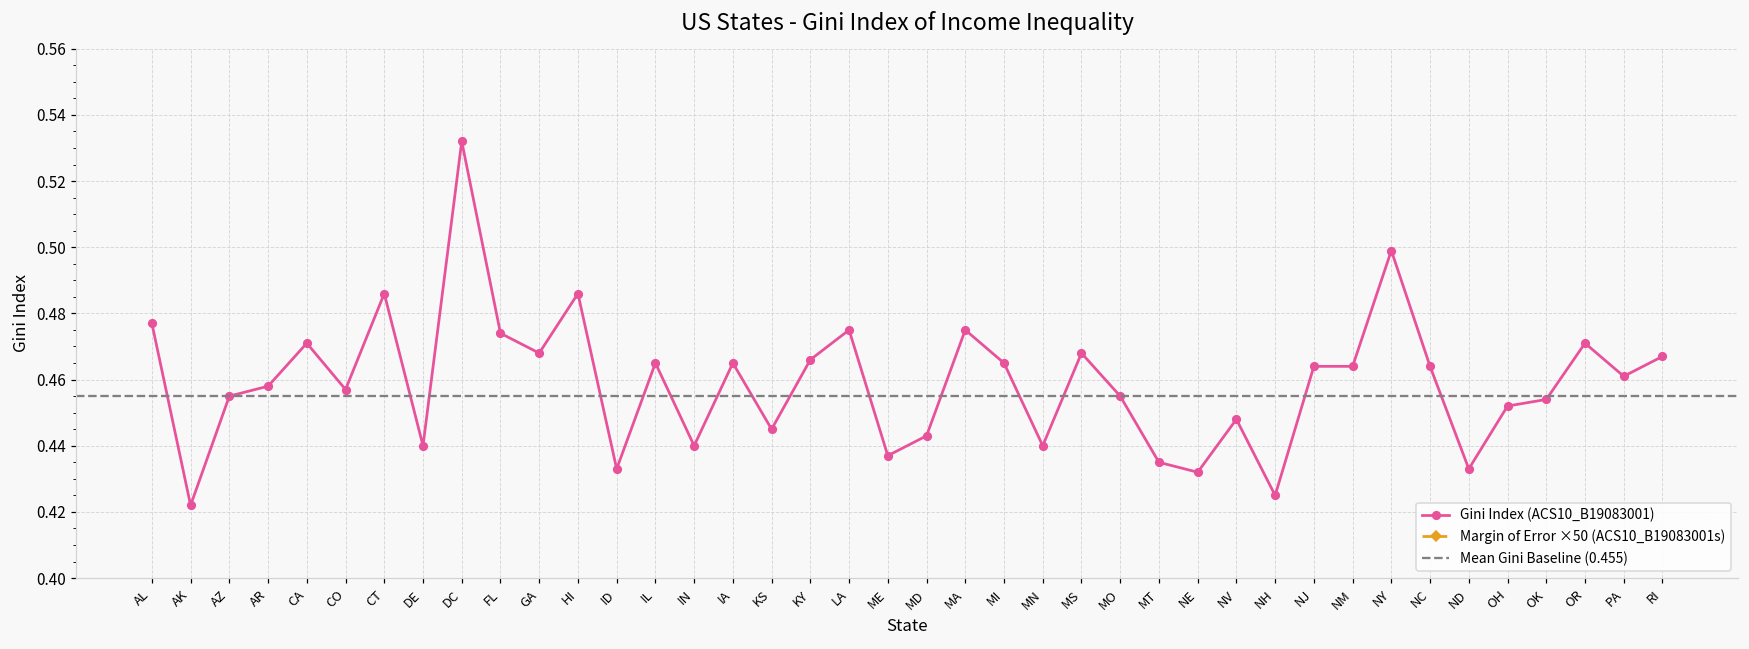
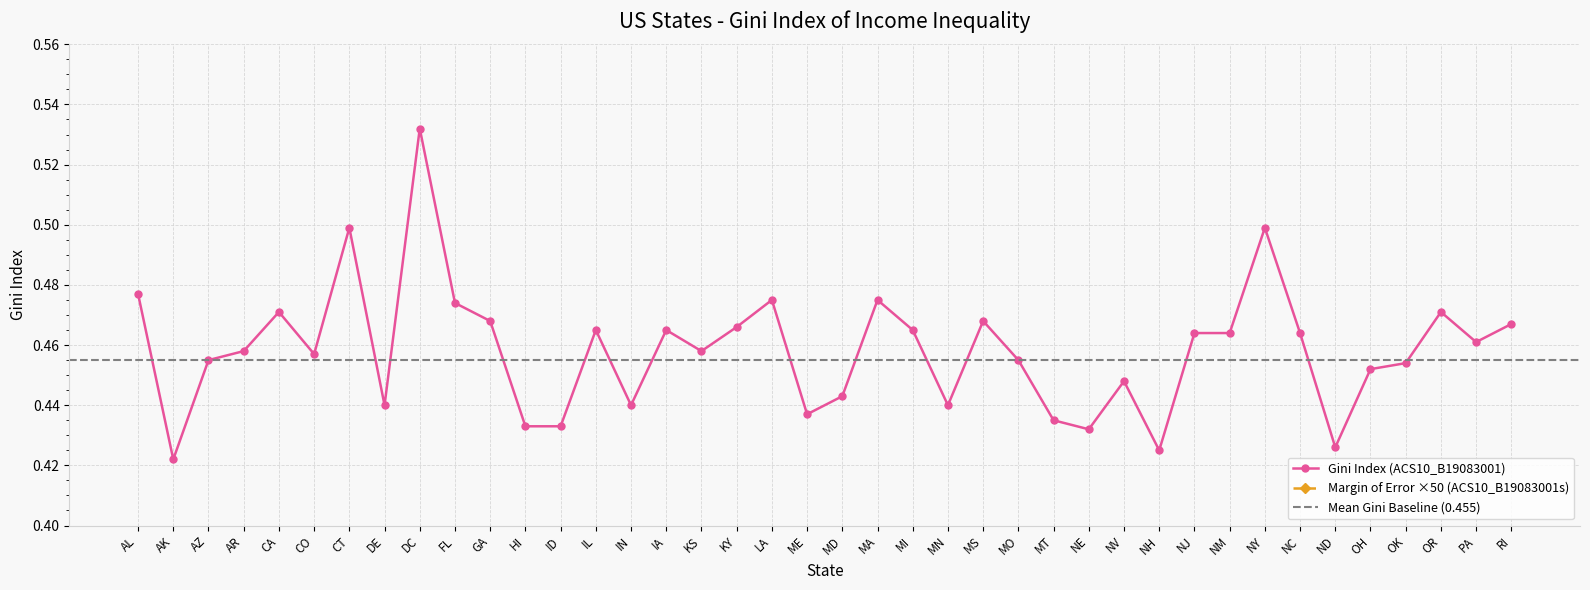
  {
    "Gini Index (ACS10_B19083001)": {
      "AL": 0.477,
      "AK": 0.422,
      "AZ": 0.455,
      "AR": 0.458,
      "CA": 0.471,
      "CO": 0.457,
-     "CT": 0.486,
+     "CT": 0.499,
      "DE": 0.440,
      "DC": 0.532,
      "FL": 0.474,
      "GA": 0.468,
-     "HI": 0.486,
+     "HI": 0.433,
      "ID": 0.433,
      "IL": 0.465,
      "IN": 0.440,
      "IA": 0.465,
-     "KS": 0.445,
+     "KS": 0.458,
      "KY": 0.466,
      "LA": 0.475,
      "ME": 0.437,
      "MD": 0.443,
      "MA": 0.475,
      "MI": 0.465,
      "MN": 0.440,
      "MS": 0.468,
      "MO": 0.455,
      "MT": 0.435,
      "NE": 0.432,
      "NV": 0.448,
      "NH": 0.425,
      "NJ": 0.464,
      "NM": 0.464,
      "NY": 0.499,
      "NC": 0.464,
-     "ND": 0.433,
+     "ND": 0.426,
      "OH": 0.452,
      "OK": 0.454,
      "OR": 0.471,
      "PA": 0.461,
      "RI": 0.467
    }
  }
